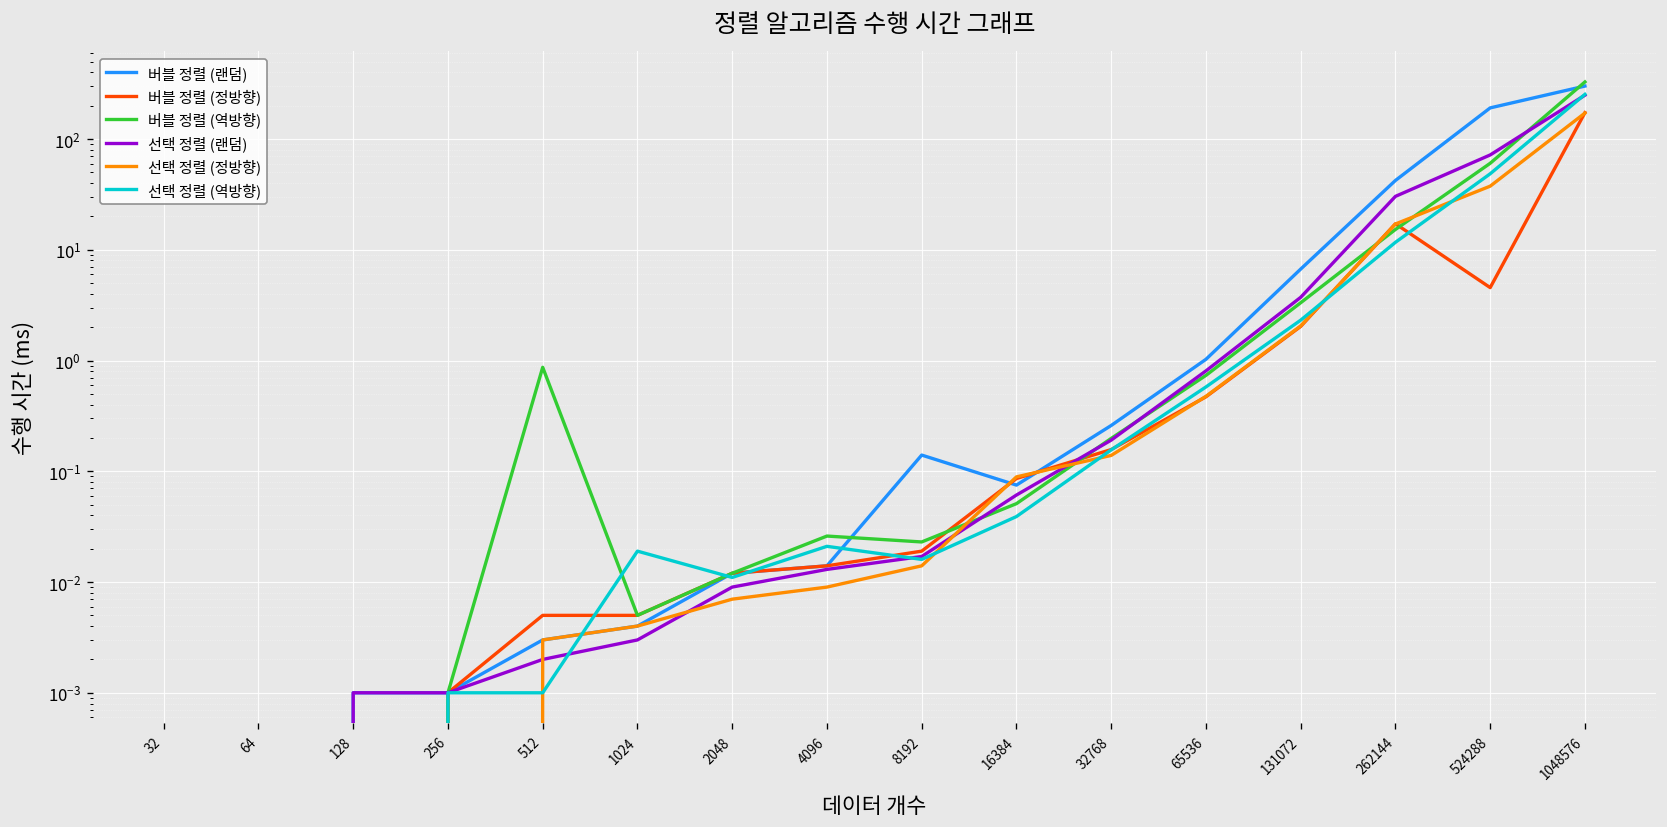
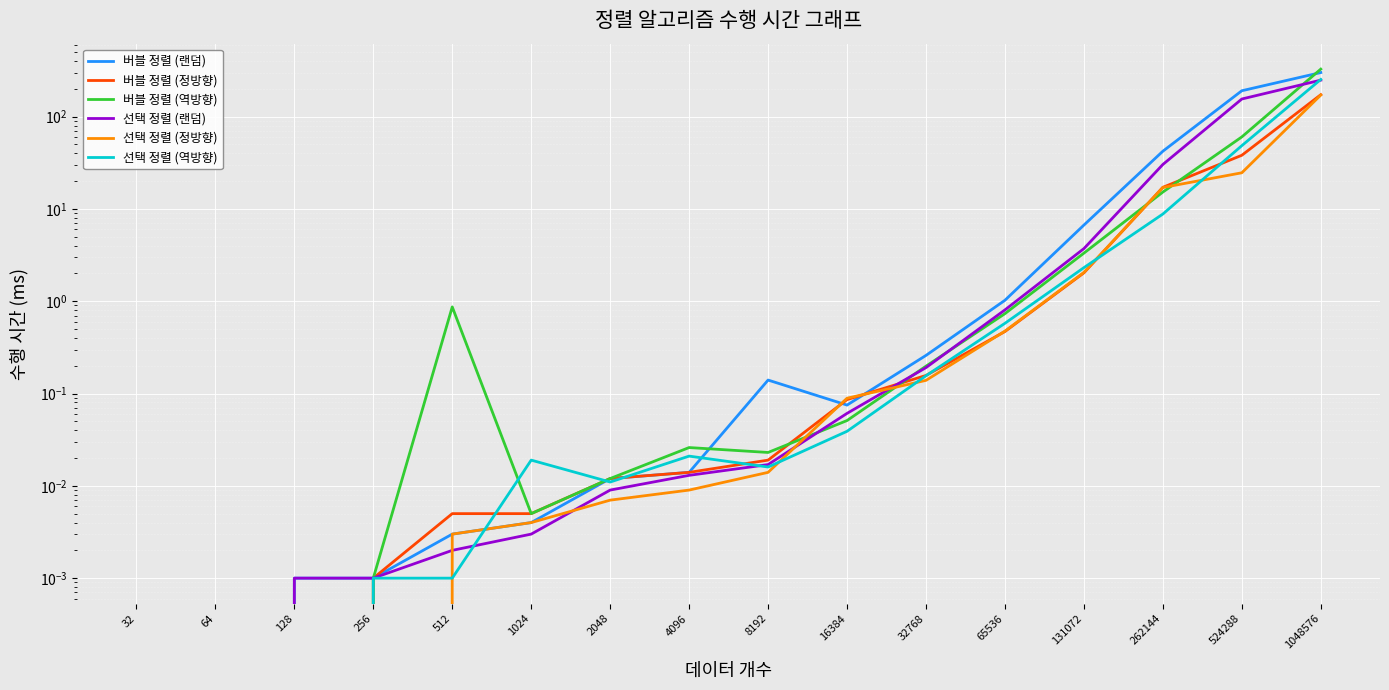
  {
    "버블 정렬 (랜덤)": {
      "8192": 0.14,
      "16384": 0.08,
      "32768": 0.26,
      "65536": 1,
      "131072": 7,
      "262144": 40,
      "524288": 190,
      "1048576": 300
    },
    "버블 정렬 (정방향)": {
      "512": 0.005,
      "8192": 0.019,
-     "524288": 5
+     "524288": 38
    },
    "버블 정렬 (역방향)": {
      "512": 0.9,
      "4096": 0.026,
      "8192": 0.023,
      "16384": 0.05,
      "65536": 0.7,
      "131072": 3.3,
      "262144": 15,
      "524288": 60,
      "1048576": 330
    },
    "선택 정렬 (랜덤)": {
      "512": 0.0020,
      "1024": 0.0030,
      "2048": 0.009,
      "4096": 0.013,
      "16384": 0.06,
      "65536": 0.8,
      "131072": 3.7,
      "262144": 30,
-     "524288": 70
+     "524288": 160
    },
    "선택 정렬 (정방향)": {
      "2048": 0.007,
      "4096": 0.009,
      "8192": 0.014,
      "32768": 0.14,
-     "524288": 38
+     "524288": 25
    },
    "선택 정렬 (역방향)": {
      "512": 0.0010,
      "1024": 0.019,
      "2048": 0.011,
      "4096": 0.021,
      "16384": 0.039,
      "65536": 0.6,
      "131072": 2.3,
-     "262144": 12,
+     "262144": 9,
      "524288": 50
    }
  }
